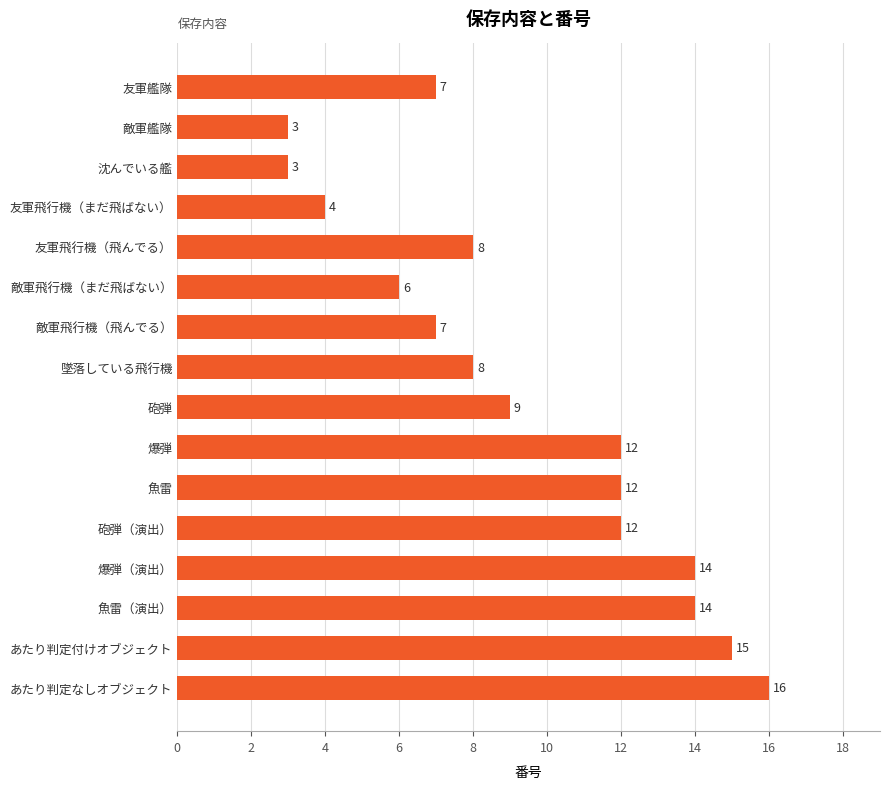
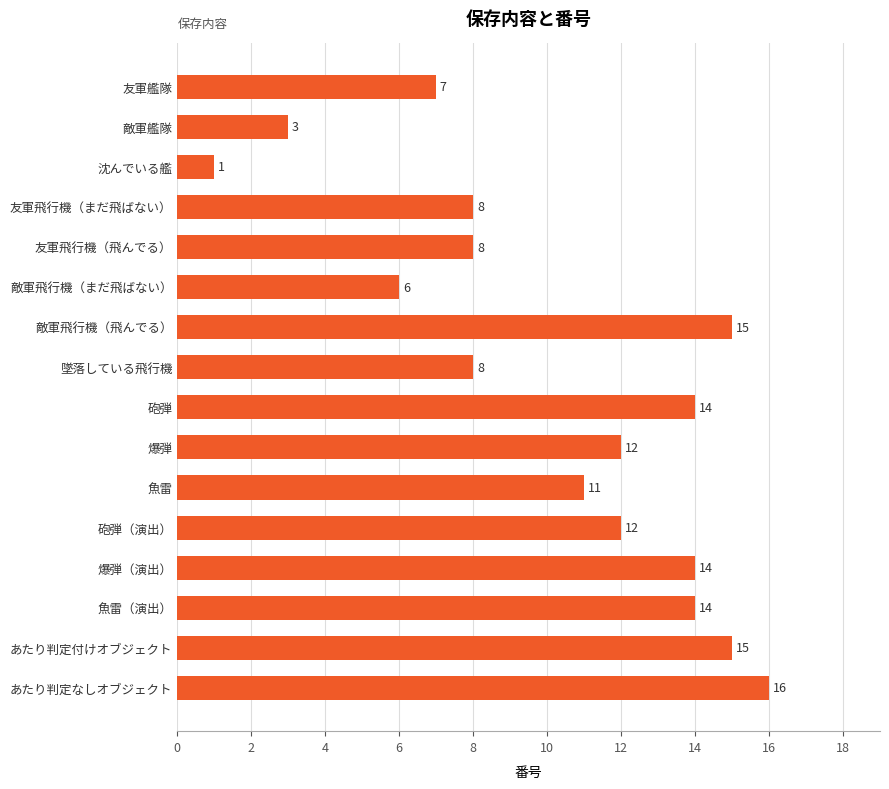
  {
    "友軍艦隊": 7,
    "敵軍艦隊": 3,
-   "沈んでいる艦": 3,
-   "友軍飛行機（まだ飛ばない）": 4,
+   "沈んでいる艦": 1,
+   "友軍飛行機（まだ飛ばない）": 8,
    "友軍飛行機（飛んでる）": 8,
    "敵軍飛行機（まだ飛ばない）": 6,
-   "敵軍飛行機（飛んでる）": 7,
+   "敵軍飛行機（飛んでる）": 15,
    "墜落している飛行機": 8,
-   "砲弾": 9,
+   "砲弾": 14,
    "爆弾": 12,
-   "魚雷": 12,
+   "魚雷": 11,
    "砲弾（演出）": 12,
    "爆弾（演出）": 14,
    "魚雷（演出）": 14,
    "あたり判定付けオブジェクト": 15,
    "あたり判定なしオブジェクト": 16
  }
